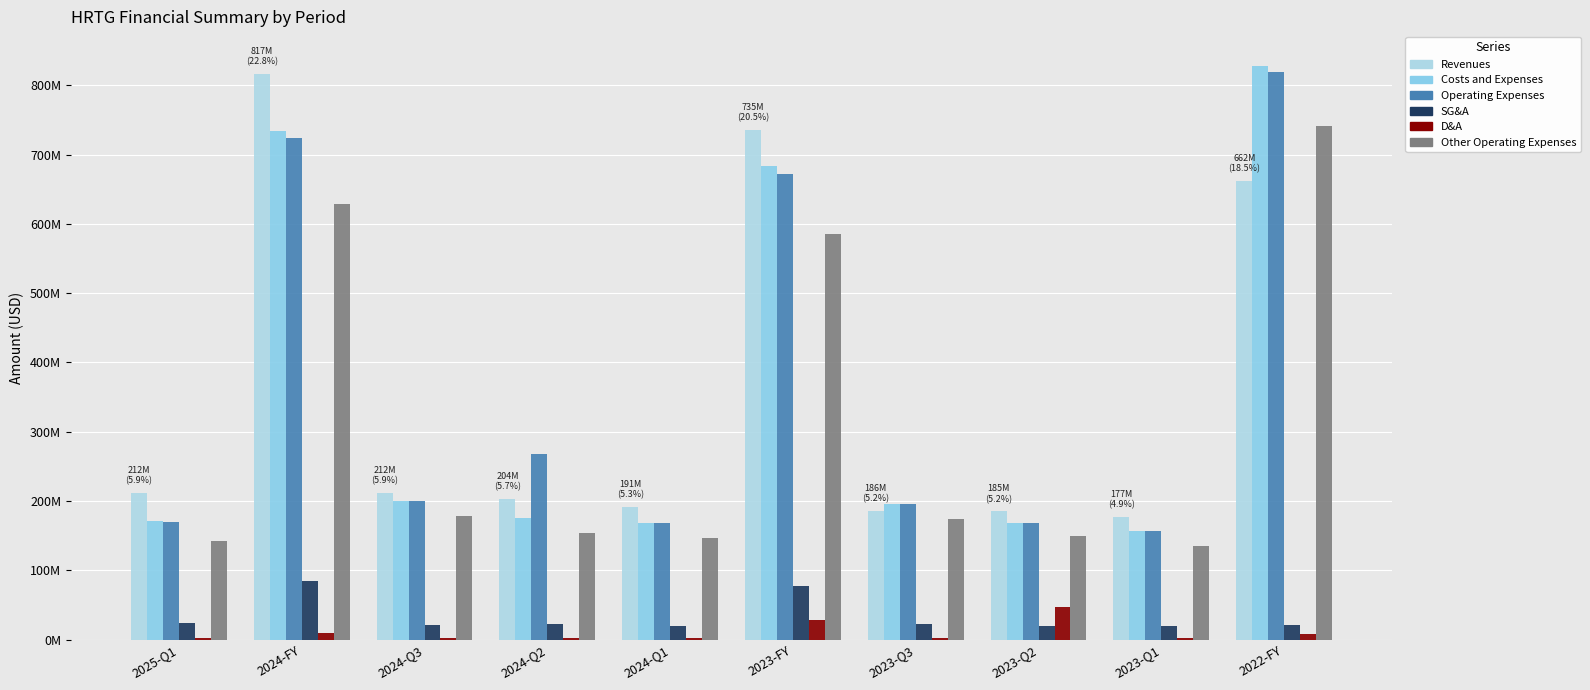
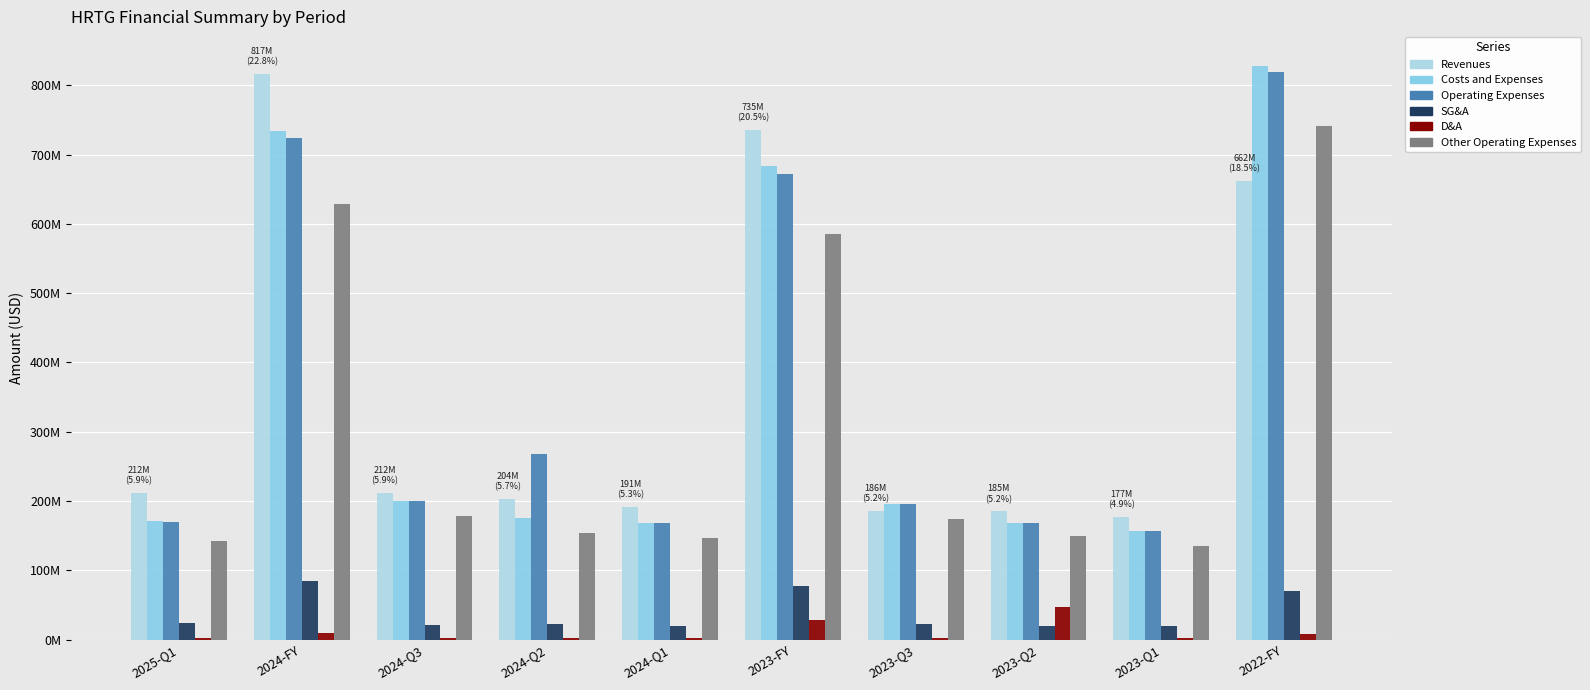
  {
    "Operating Expenses": {
      "2025-Q1": 170000000,
      "2024-FY": 720000000,
      "2024-Q3": 200000000,
      "2024-Q2": 270000000,
      "2024-Q1": 170000000,
      "2023-FY": 670000000,
      "2023-Q3": 200000000,
      "2023-Q2": 170000000,
      "2023-Q1": 160000000,
      "2022-FY": 820000000
    },
    "SG&A": {
      "2025-Q1": 20000000,
      "2024-FY": 90000000,
      "2024-Q3": 20000000,
      "2024-Q2": 20000000,
      "2024-Q1": 20000000,
      "2023-FY": 80000000,
      "2023-Q3": 20000000,
      "2023-Q2": 20000000,
      "2023-Q1": 20000000,
-     "2022-FY": 20000000
+     "2022-FY": 70000000
    },
    "D&A": {
      "2024-FY": 10000000,
      "2023-FY": 30000000,
      "2023-Q2": 50000000,
      "2022-FY": 10000000
    },
    "Other Operating Expenses": {
      "2025-Q1": 140000000,
      "2024-FY": 630000000,
      "2024-Q3": 180000000,
      "2024-Q2": 150000000,
      "2024-Q1": 150000000,
      "2023-FY": 590000000,
      "2023-Q3": 170000000,
      "2023-Q2": 150000000,
      "2023-Q1": 140000000,
      "2022-FY": 740000000
    }
  }
